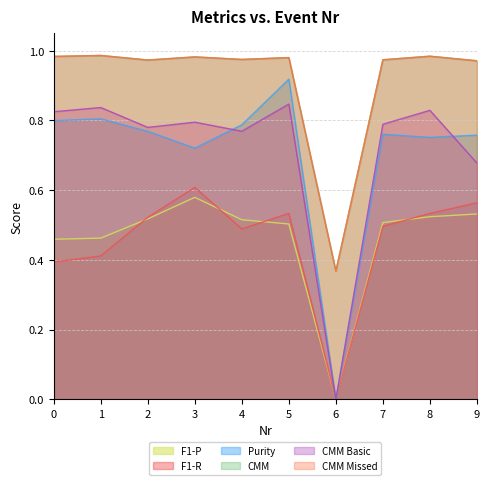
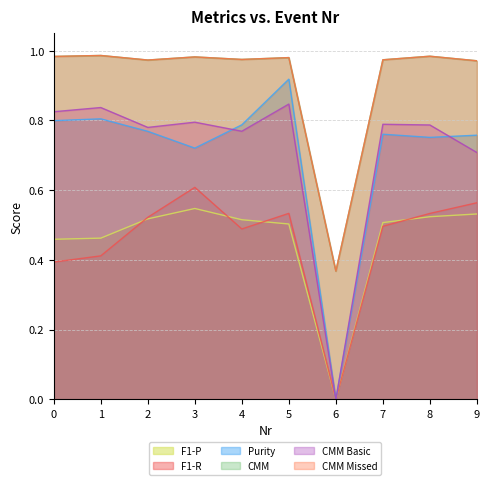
  {
    "F1-P": {
      "0": 0.46,
      "1": 0.46,
-     "3": 0.58,
+     "3": 0.55,
      "4": 0.52,
      "5": 0.50,
      "7": 0.51,
      "8": 0.52,
      "9": 0.53
    },
    "Purity": {
      "0": 0.80,
      "1": 0.80,
      "2": 0.77,
      "3": 0.72,
      "4": 0.79,
      "5": 0.92,
      "7": 0.76,
      "8": 0.75,
      "9": 0.76
    },
    "CMM Basic": {
      "0": 0.83,
      "1": 0.84,
      "2": 0.78,
      "3": 0.80,
      "4": 0.77,
      "5": 0.85,
      "7": 0.79,
-     "8": 0.83,
-     "9": 0.68
+     "8": 0.79,
+     "9": 0.71
    }
  }
